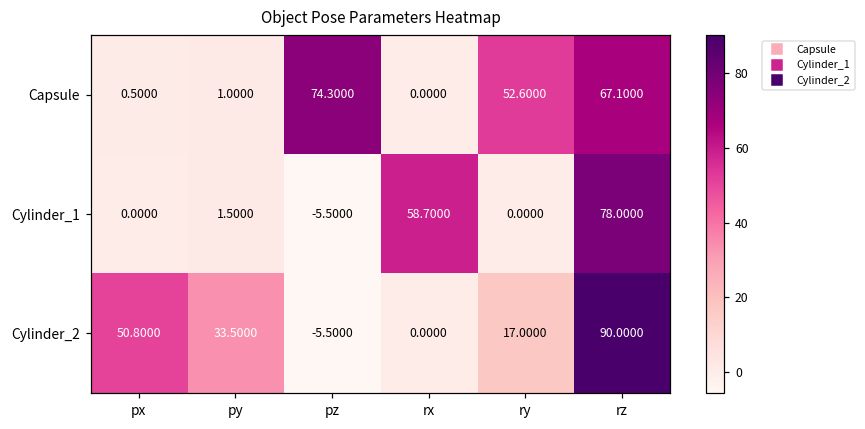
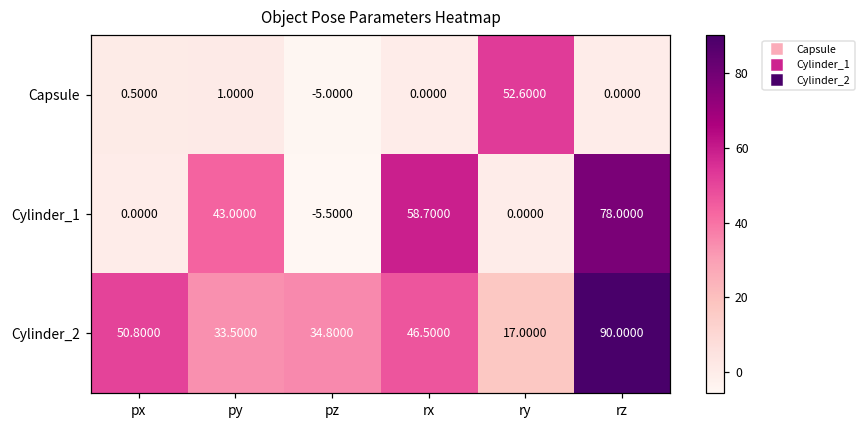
  {
    "Capsule": {
      "px": 0.5000,
      "py": 1.0000,
-     "pz": 74.3000,
+     "pz": -5.0000,
      "rx": 0.0000,
      "ry": 52.6000,
-     "rz": 67.1000
+     "rz": 0.0000
    },
    "Cylinder_1": {
      "px": 0.0000,
-     "py": 1.5000,
+     "py": 43.0000,
      "pz": -5.5000,
      "rx": 58.7000,
      "ry": 0.0000,
      "rz": 78.0000
    },
    "Cylinder_2": {
      "px": 50.8000,
      "py": 33.5000,
-     "pz": -5.5000,
-     "rx": 0.0000,
+     "pz": 34.8000,
+     "rx": 46.5000,
      "ry": 17.0000,
      "rz": 90.0000
    }
  }
